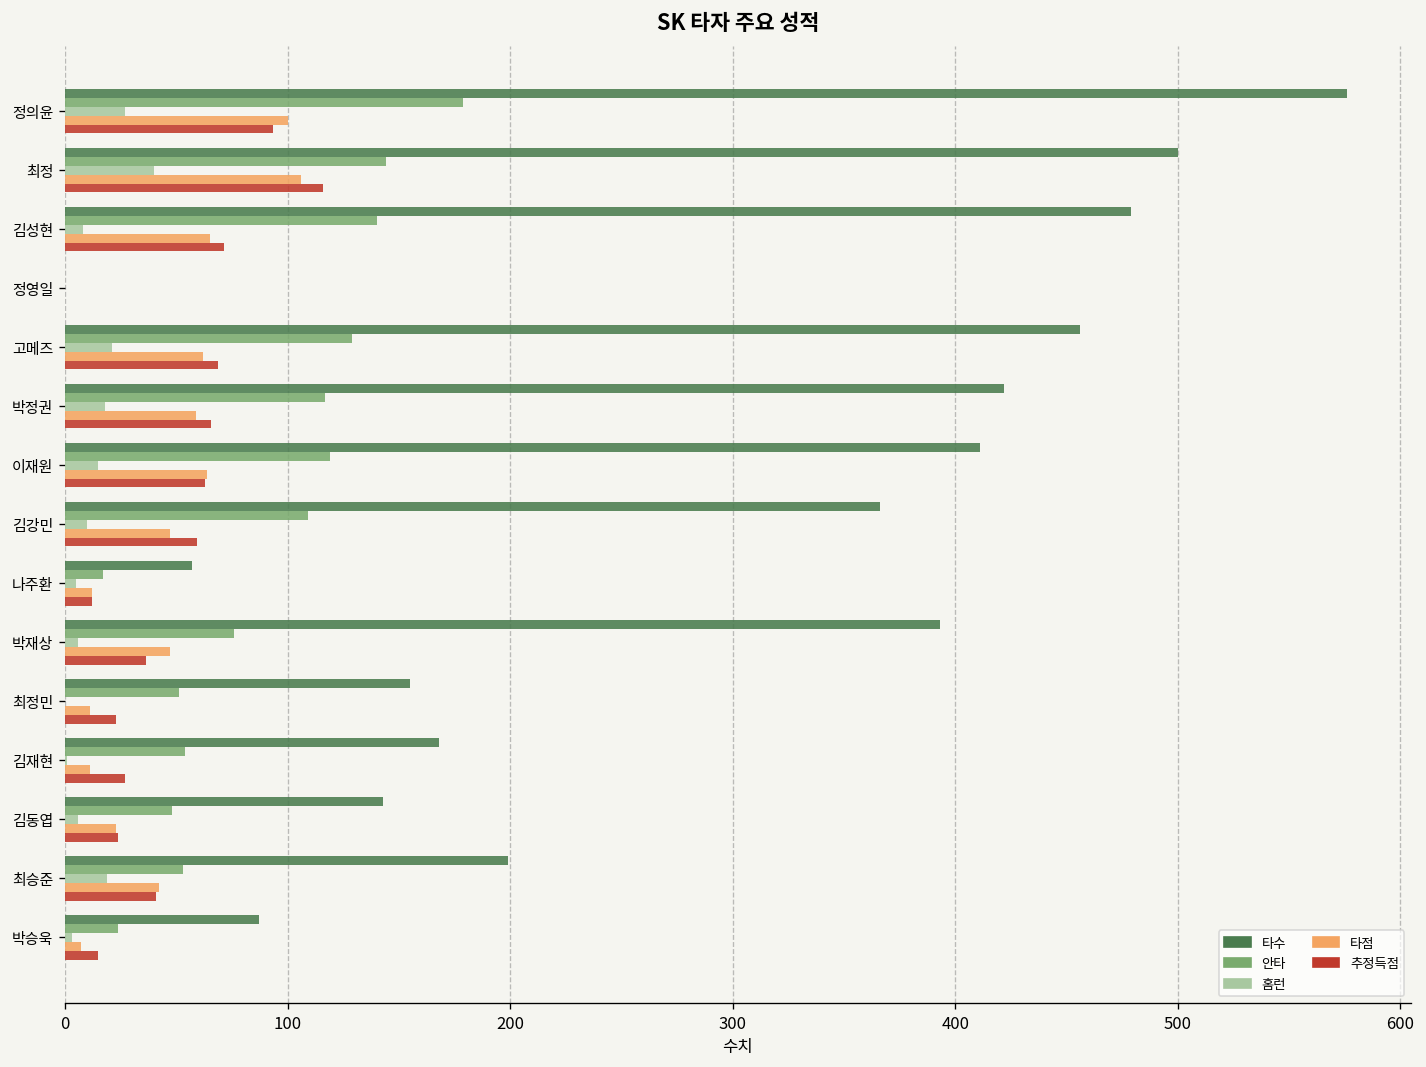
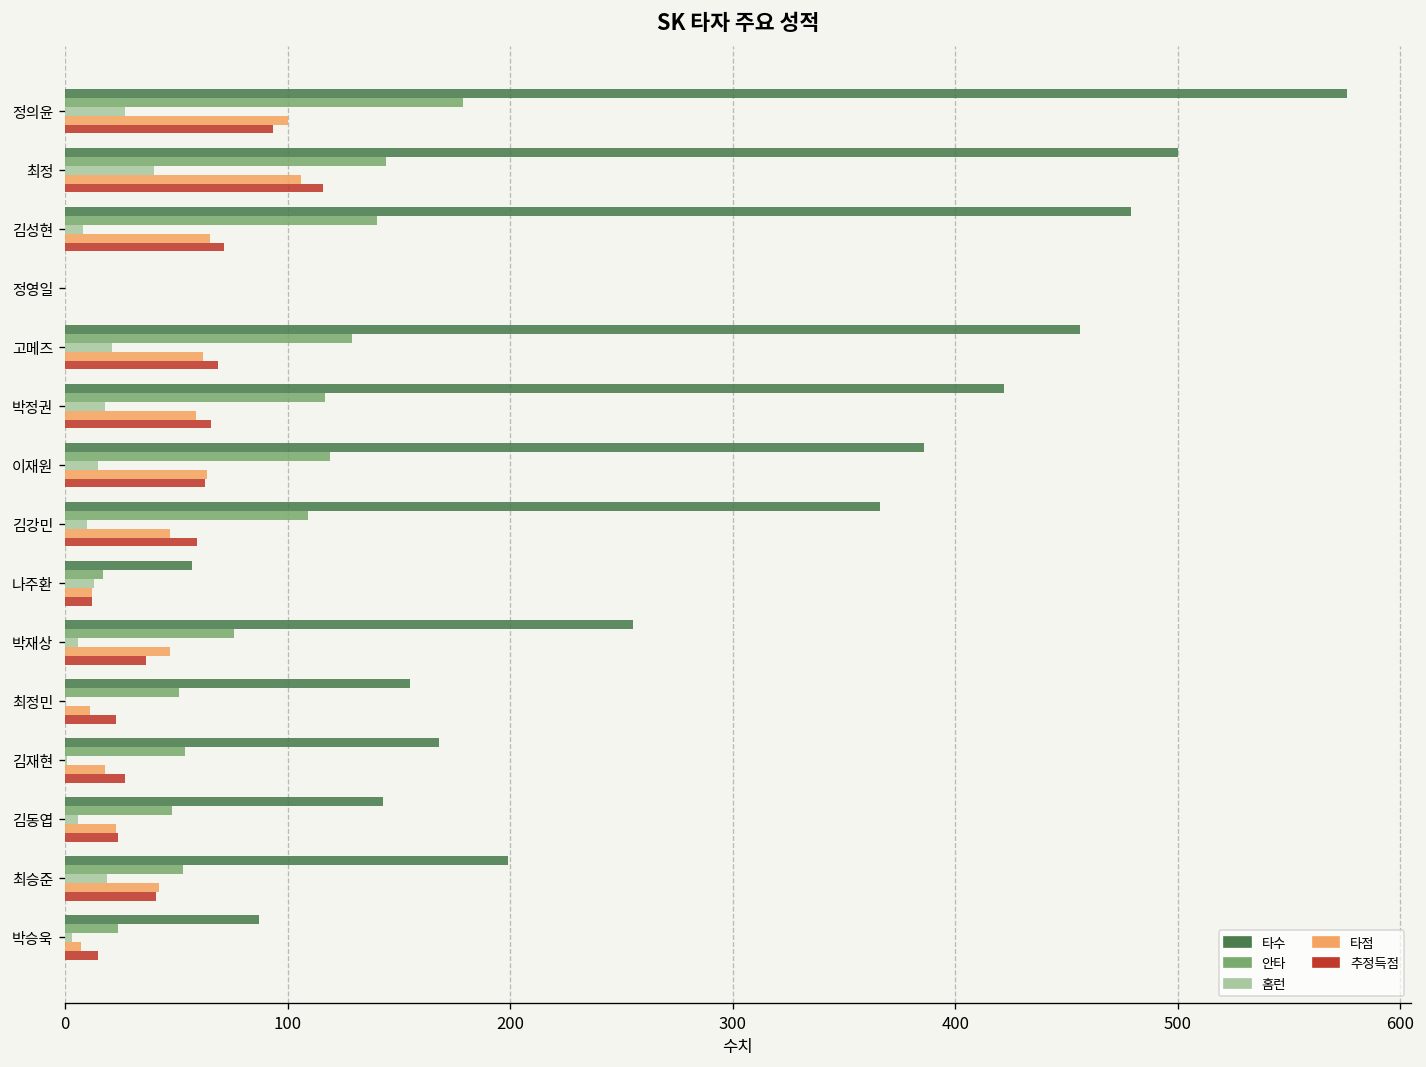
  {
    "타수": {
      "정의윤": 576,
      "최정": 500,
      "김성현": 479,
      "정영일": 0,
      "고메즈": 456,
      "박정권": 422,
-     "이재원": 411,
+     "이재원": 386,
      "김강민": 366,
      "나주환": 57,
-     "박재상": 393,
+     "박재상": 255,
      "최정민": 155,
      "김재현": 168,
      "김동엽": 143,
      "최승준": 199,
      "박승욱": 87
    },
    "안타": {
      "정의윤": 179,
      "최정": 144,
      "김성현": 140,
      "정영일": 0,
      "고메즈": 129,
      "박정권": 117,
      "이재원": 119,
      "김강민": 109,
      "나주환": 17,
      "박재상": 76,
      "최정민": 51,
      "김재현": 54,
      "김동엽": 48,
      "최승준": 53,
      "박승욱": 24
    },
    "홈런": {
      "정의윤": 27,
      "최정": 40,
      "김성현": 8,
      "정영일": 0,
      "고메즈": 21,
      "박정권": 18,
      "이재원": 15,
      "김강민": 10,
-     "나주환": 5,
+     "나주환": 13,
      "박재상": 6,
      "최정민": 0,
      "김동엽": 6,
      "최승준": 19,
      "박승욱": 3
    },
    "타점": {
      "정의윤": 100,
      "최정": 106,
      "김성현": 65,
      "정영일": 0,
      "고메즈": 62,
      "박정권": 59,
      "이재원": 64,
      "김강민": 47,
      "나주환": 12,
      "박재상": 47,
      "최정민": 11,
-     "김재현": 11,
+     "김재현": 18,
      "김동엽": 23,
      "최승준": 42,
      "박승욱": 7
    },
    "추정득점": {
      "정의윤": 94,
      "최정": 116,
      "김성현": 71,
      "정영일": 0,
      "고메즈": 69,
      "박정권": 66,
      "이재원": 63,
      "김강민": 59,
      "나주환": 12,
      "박재상": 36,
      "최정민": 23,
      "김재현": 27,
      "김동엽": 24,
      "최승준": 41,
      "박승욱": 15
    }
  }
